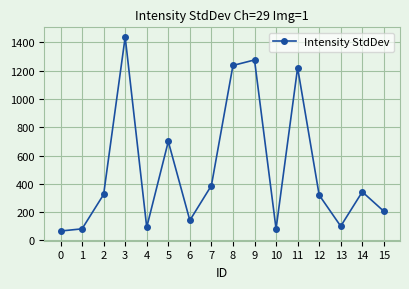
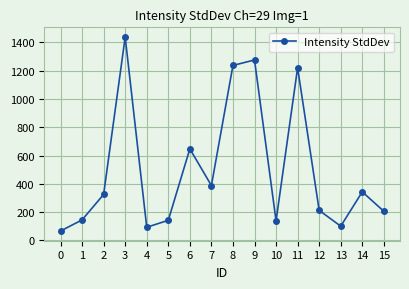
  {
    "0": 70,
-   "1": 80,
+   "1": 150,
    "2": 320,
    "3": 1440,
    "4": 90,
-   "5": 700,
-   "6": 140,
+   "5": 140,
+   "6": 650,
    "7": 390,
    "8": 1240,
    "9": 1280,
-   "10": 80,
+   "10": 140,
    "11": 1220,
-   "12": 320,
+   "12": 210,
    "13": 100,
    "14": 340,
    "15": 210
  }
